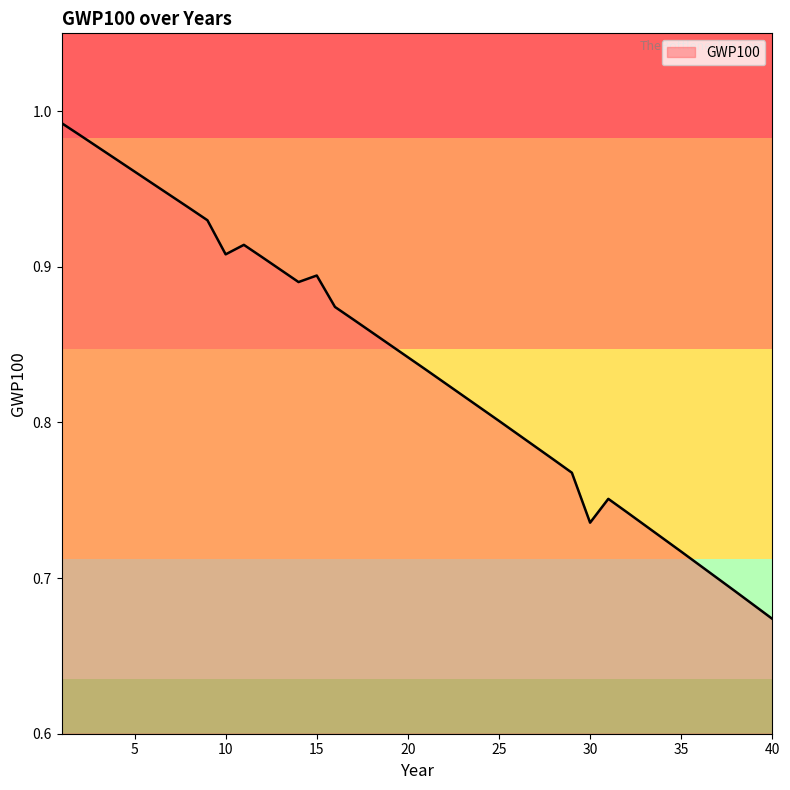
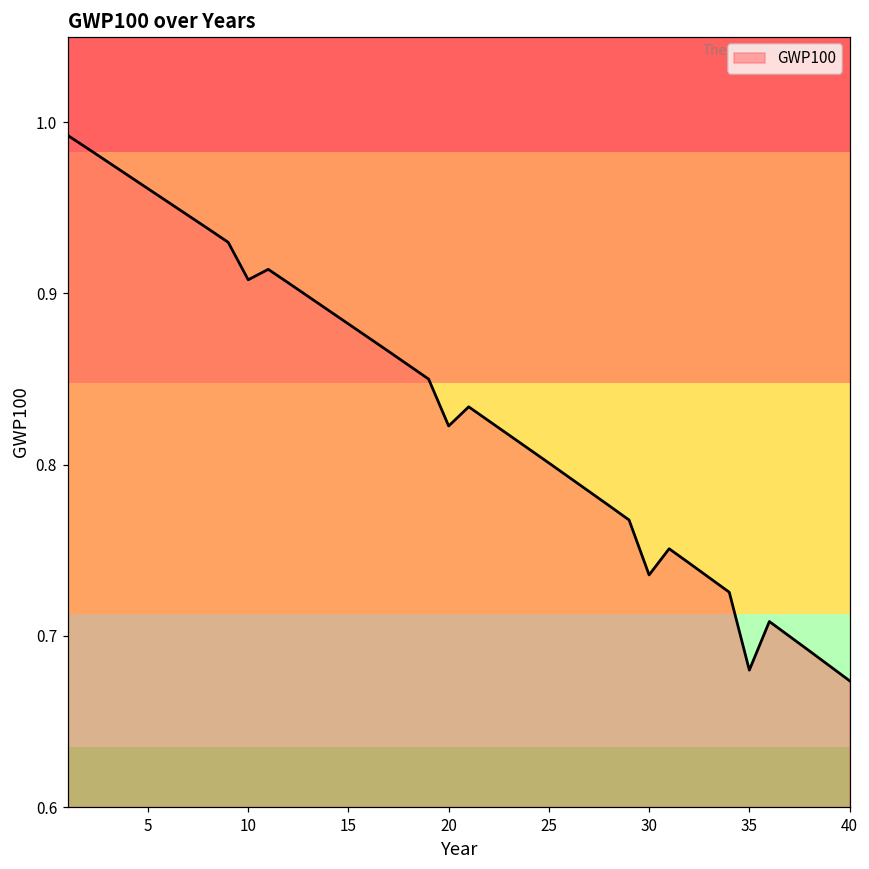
  {
    "5": 0.961,
    "10": 0.908,
-   "15": 0.894,
-   "20": 0.842,
+   "15": 0.882,
+   "20": 0.823,
    "25": 0.801,
    "30": 0.736,
-   "35": 0.717,
+   "35": 0.680,
    "40": 0.674
  }
